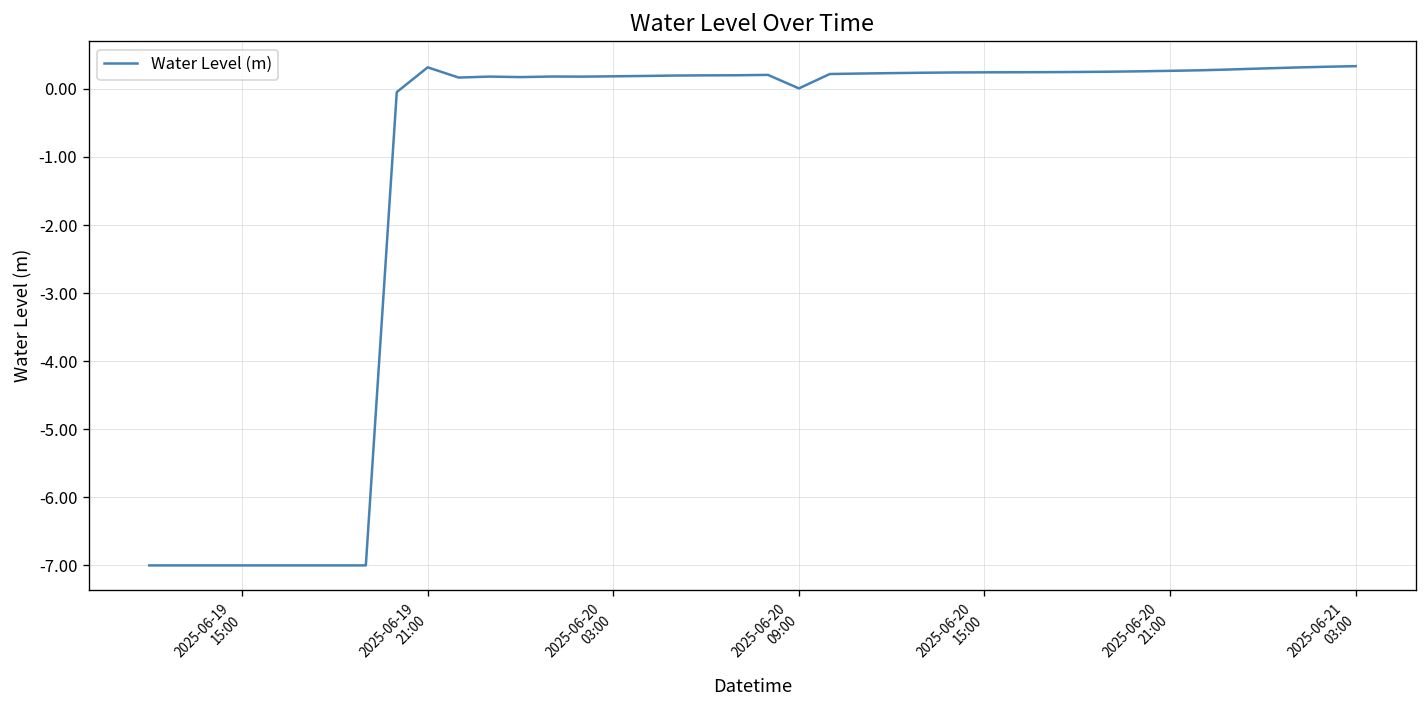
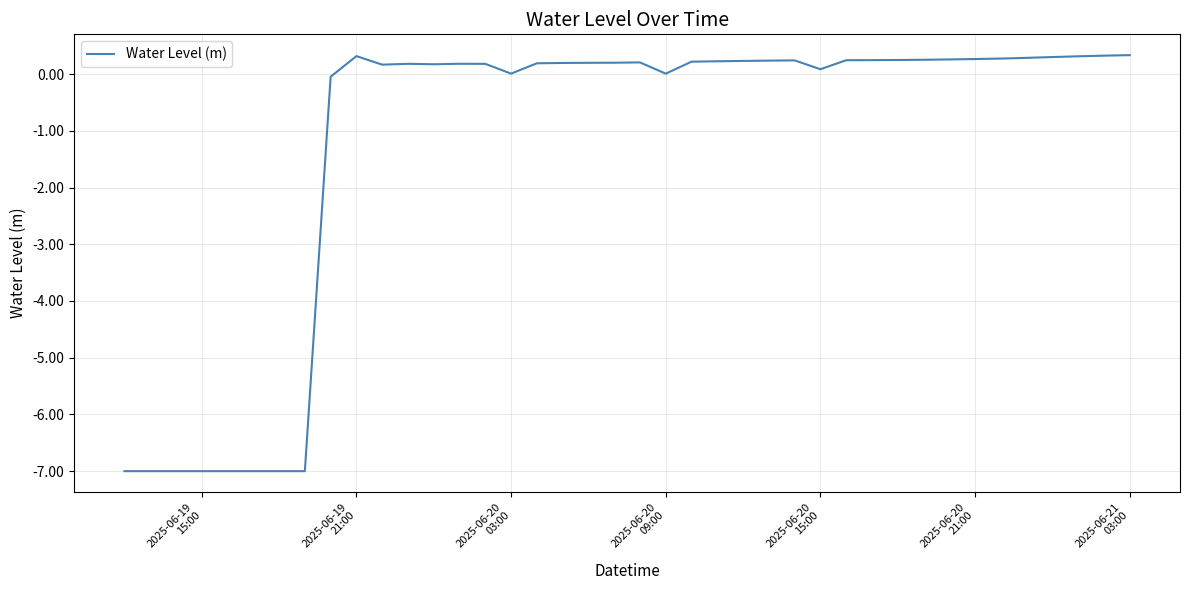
  {
    "2025-06-19 15:00": -7.0,
    "2025-06-19 21:00": 0.3,
-   "2025-06-20 03:00": 0.2,
+   "2025-06-20 03:00": 0.0,
    "2025-06-20 09:00": 0.0,
-   "2025-06-20 15:00": 0.2,
+   "2025-06-20 15:00": 0.1,
    "2025-06-20 21:00": 0.3,
    "2025-06-21 03:00": 0.3
  }
